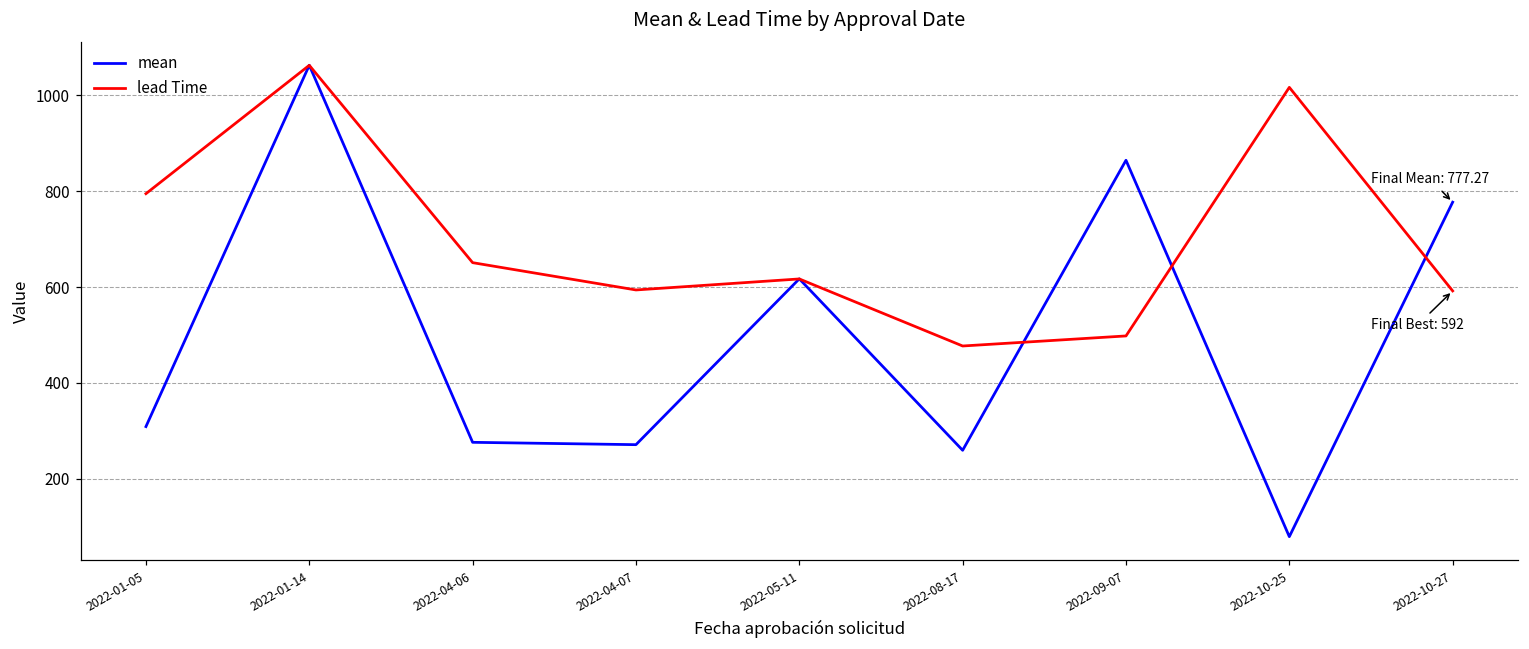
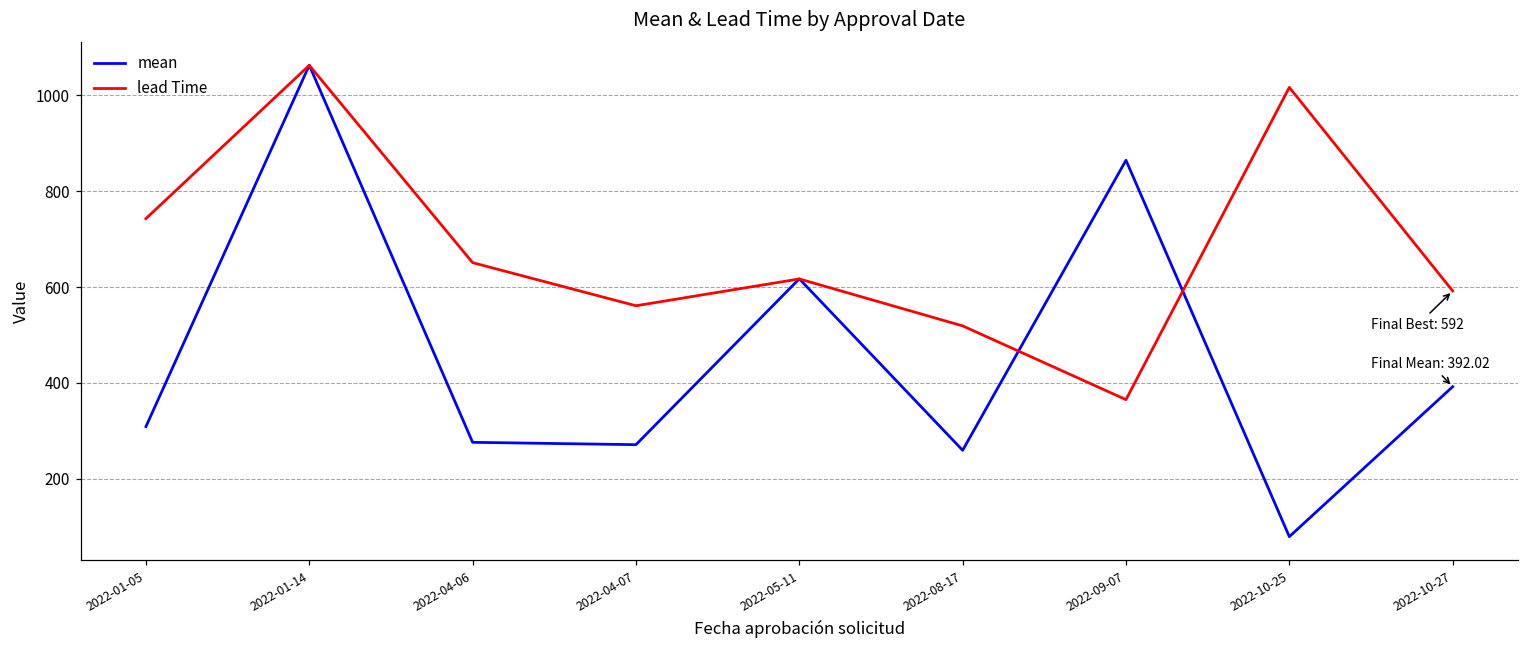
  {
    "mean": {
-     "2022-10-27": 777.27
+     "2022-10-27": 392.02
    },
    "lead Time": {
-     "2022-01-05": 800,
+     "2022-01-05": 740,
      "2022-04-06": 650,
-     "2022-04-07": 590,
-     "2022-08-17": 480,
-     "2022-09-07": 500,
+     "2022-04-07": 560,
+     "2022-08-17": 520,
+     "2022-09-07": 370,
      "2022-10-25": 1020
    }
  }
